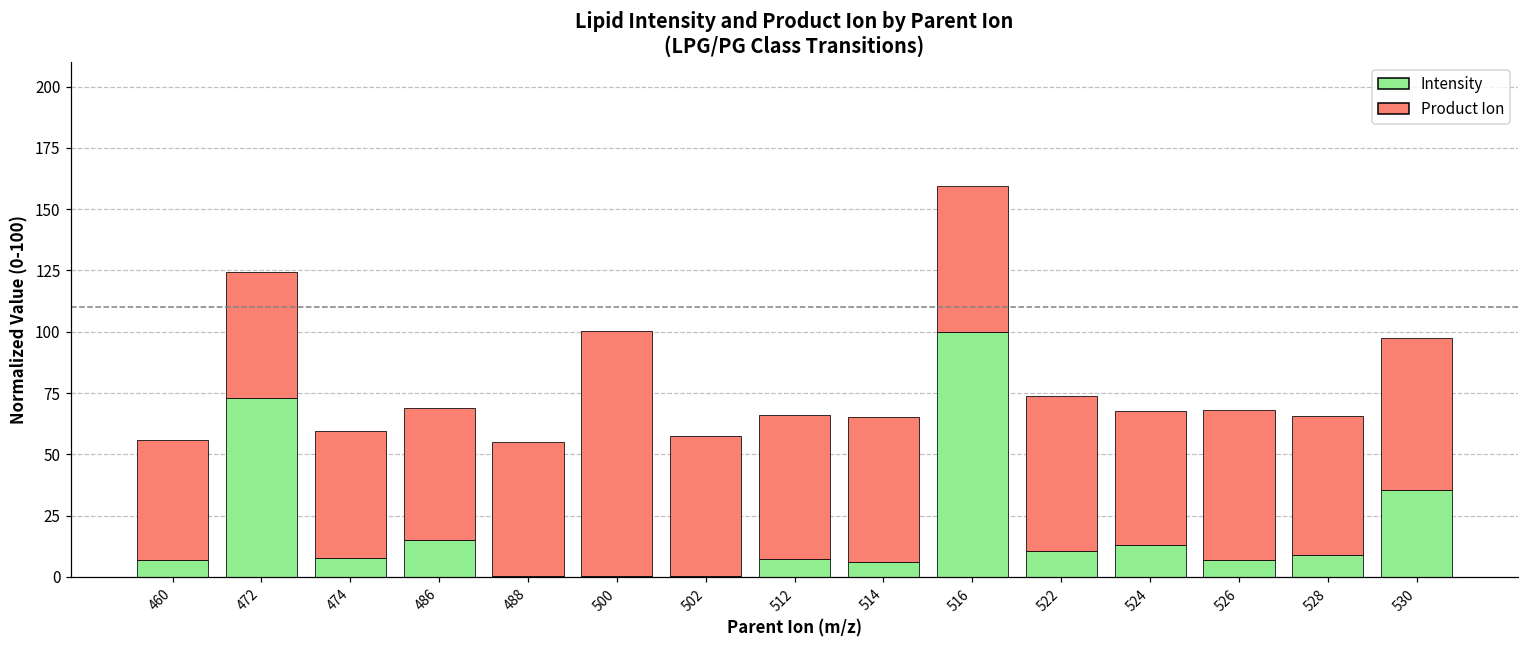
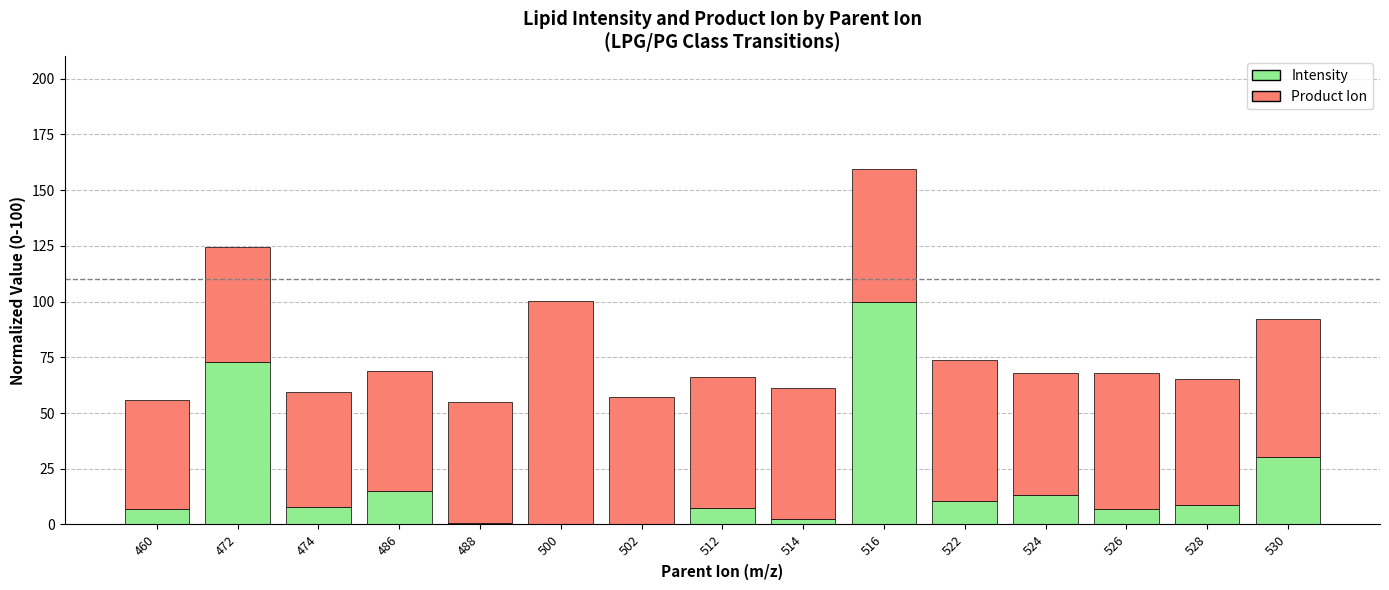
  {
    "Intensity": {
      "460": 7,
      "472": 73,
      "474": 8,
      "486": 15,
      "512": 7,
-     "514": 6,
+     "514": 2,
      "516": 100,
      "522": 11,
      "524": 13,
      "526": 7,
      "528": 9,
-     "530": 36
+     "530": 30
    },
    "Product Ion": {
      "460": 49,
      "472": 51,
      "474": 52,
      "486": 54,
      "488": 54,
      "500": 100,
      "502": 57,
      "512": 59,
      "514": 59,
      "516": 59,
      "522": 63,
      "524": 55,
      "526": 61,
      "528": 57,
      "530": 62
    }
  }
